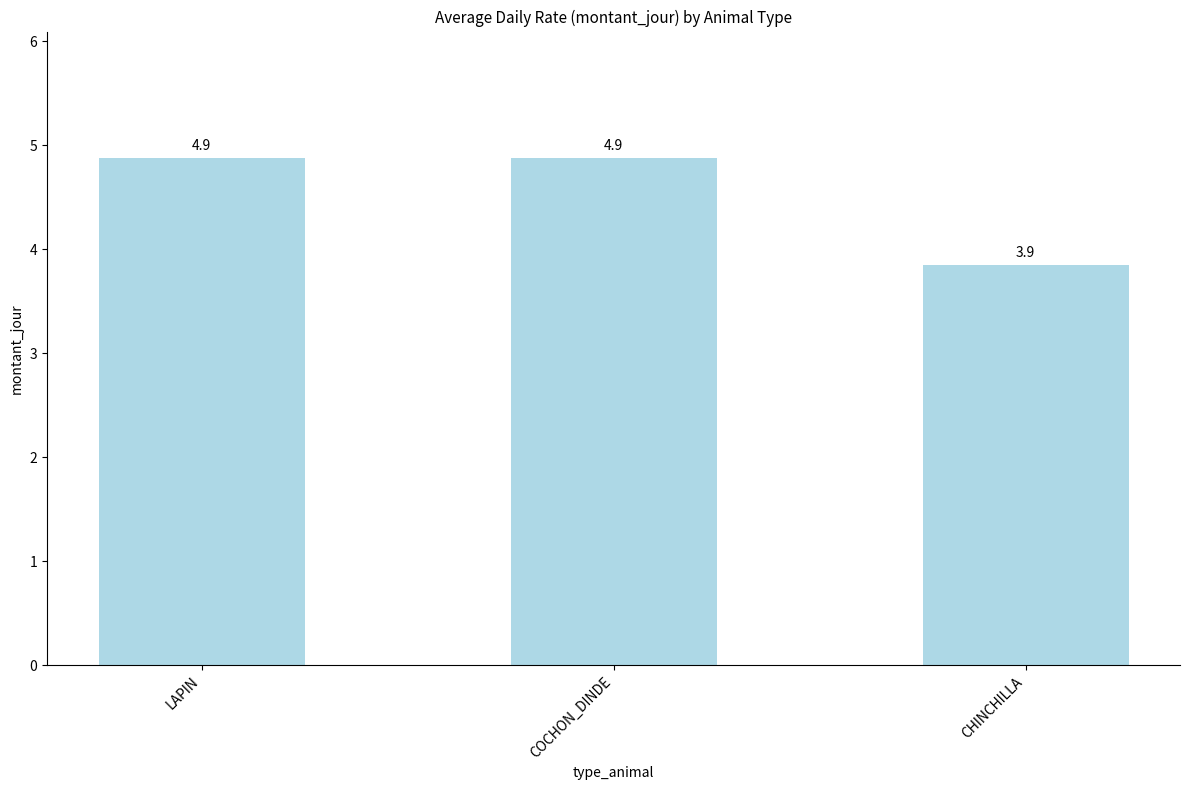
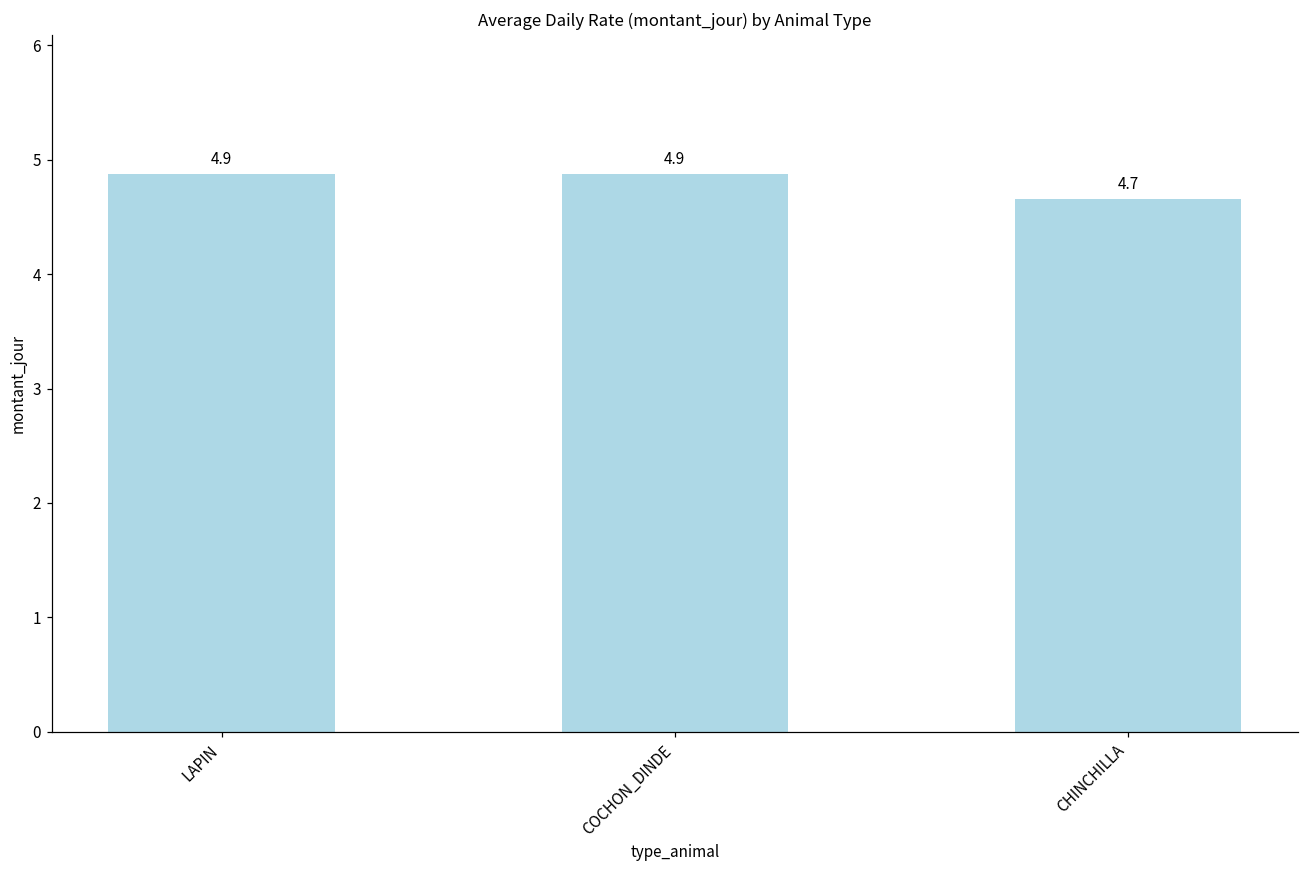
  {
    "LAPIN": 4.9,
    "COCHON_DINDE": 4.9,
-   "CHINCHILLA": 3.9
+   "CHINCHILLA": 4.7
  }
